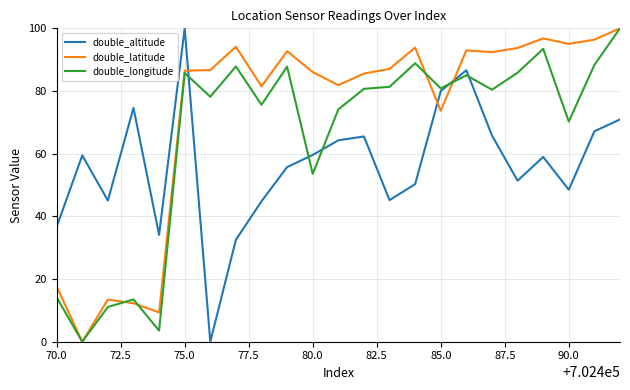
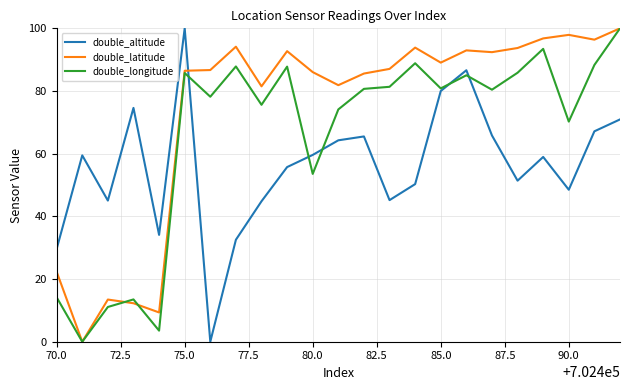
  {
    "double_altitude": {
-     "70.0": 37,
+     "70.0": 30,
      "75.0": 100,
      "80.0": 60,
      "85.0": 80,
      "90.0": 48
    },
    "double_latitude": {
-     "70.0": 18,
+     "70.0": 22,
      "80.0": 86,
-     "85.0": 74,
-     "90.0": 95
+     "85.0": 89,
+     "90.0": 98
    },
    "double_longitude": {
      "70.0": 14,
      "80.0": 54,
      "85.0": 81,
      "90.0": 70
    }
  }
